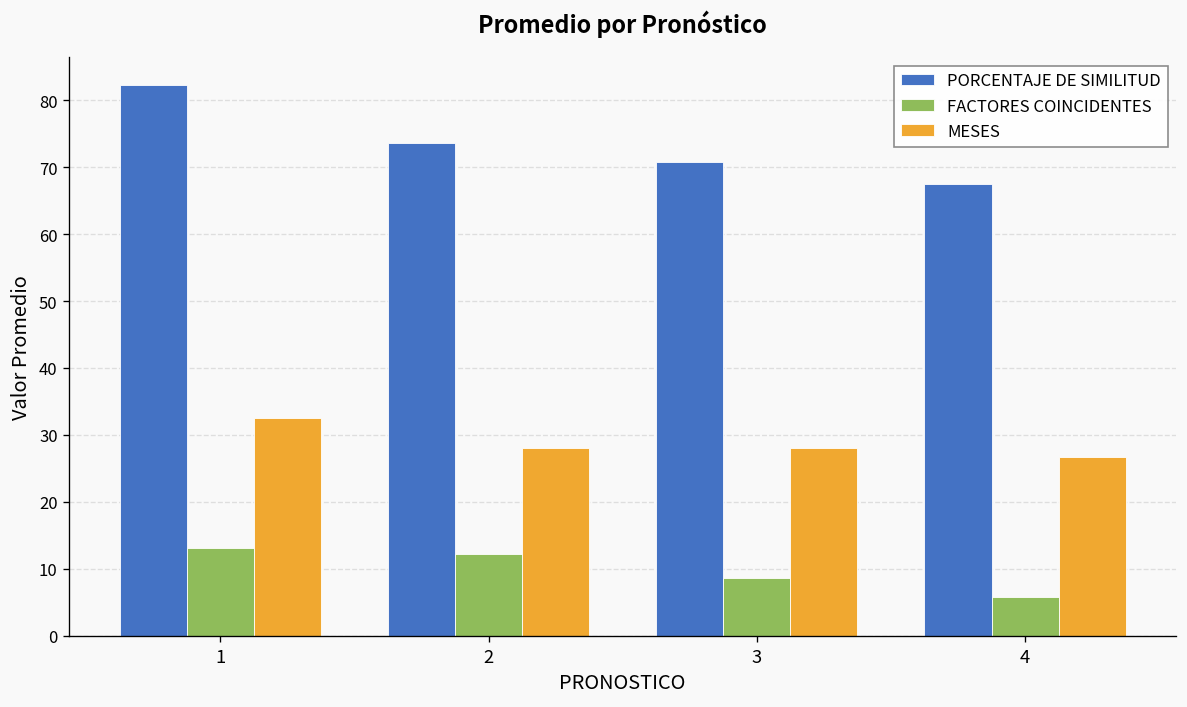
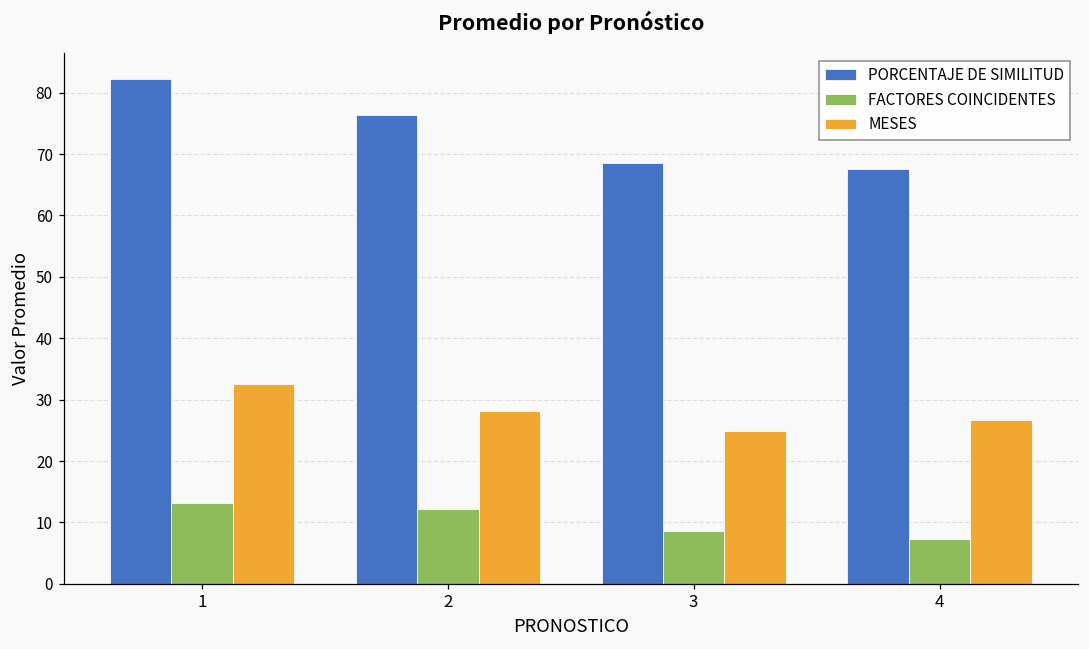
  {
    "PORCENTAJE DE SIMILITUD": {
      "1": 82,
-     "2": 74,
-     "3": 71,
+     "2": 76,
+     "3": 68,
      "4": 68
    },
    "FACTORES COINCIDENTES": {
      "1": 13,
      "2": 12,
      "3": 9,
-     "4": 6
+     "4": 7
    },
    "MESES": {
      "1": 33,
      "2": 28,
-     "3": 28,
+     "3": 25,
      "4": 27
    }
  }
